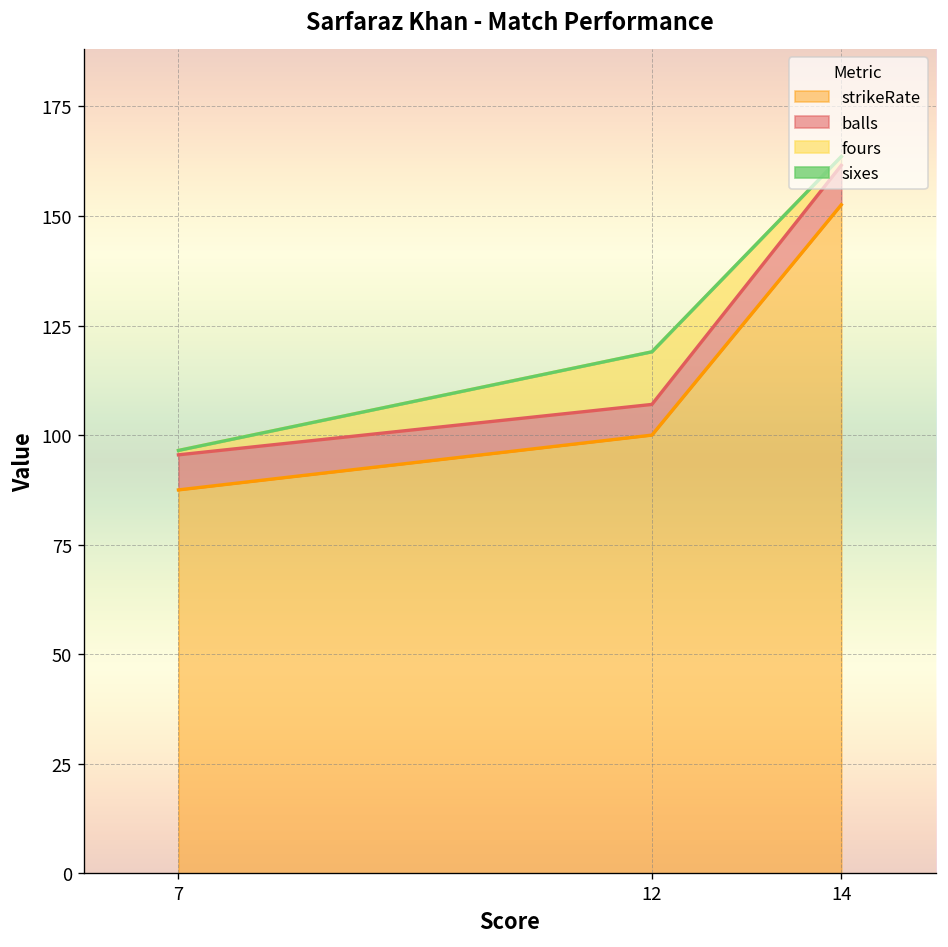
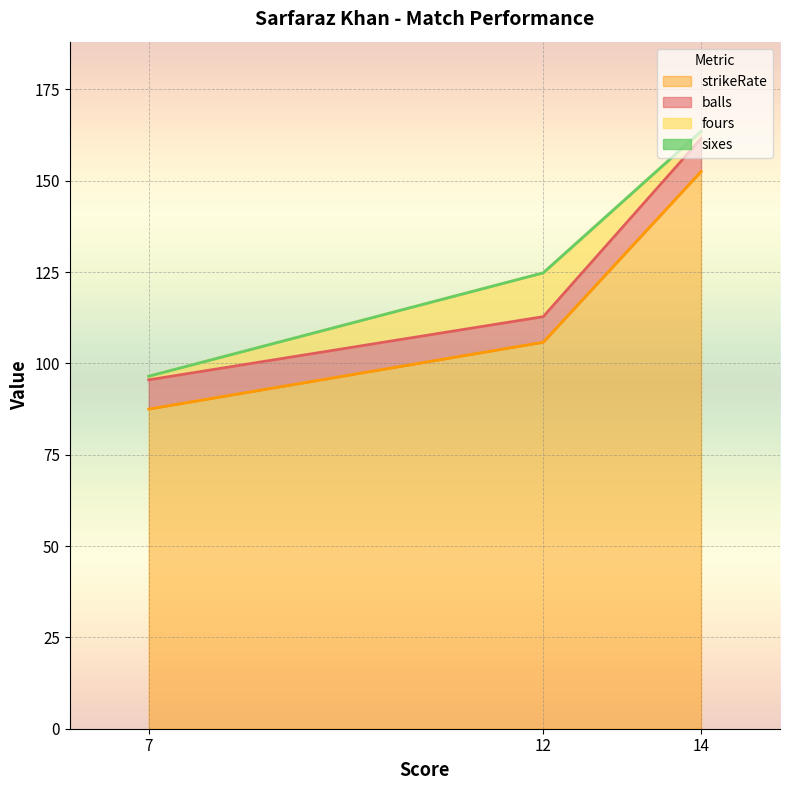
  {
    "strikeRate": {
      "7": 88,
-     "12": 100,
+     "12": 106,
      "14": 153
    },
    "balls": {
      "7": 8,
      "12": 7
    }
  }
